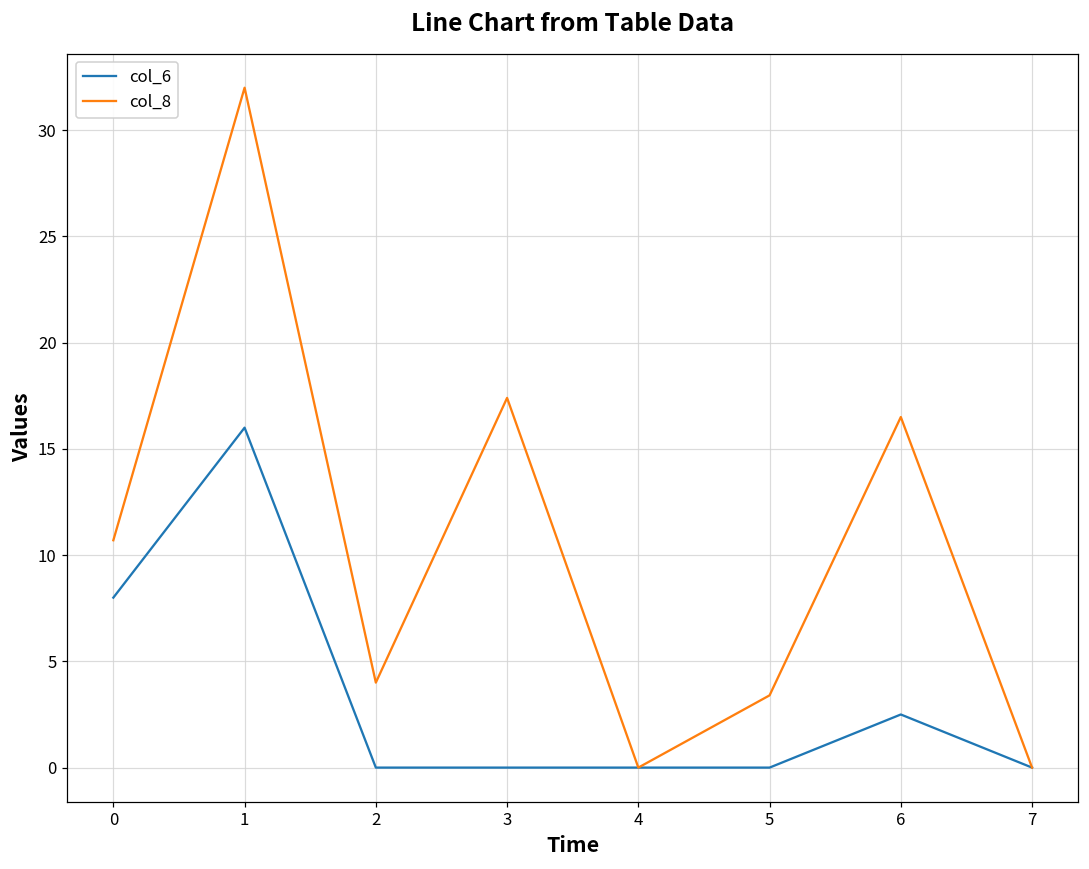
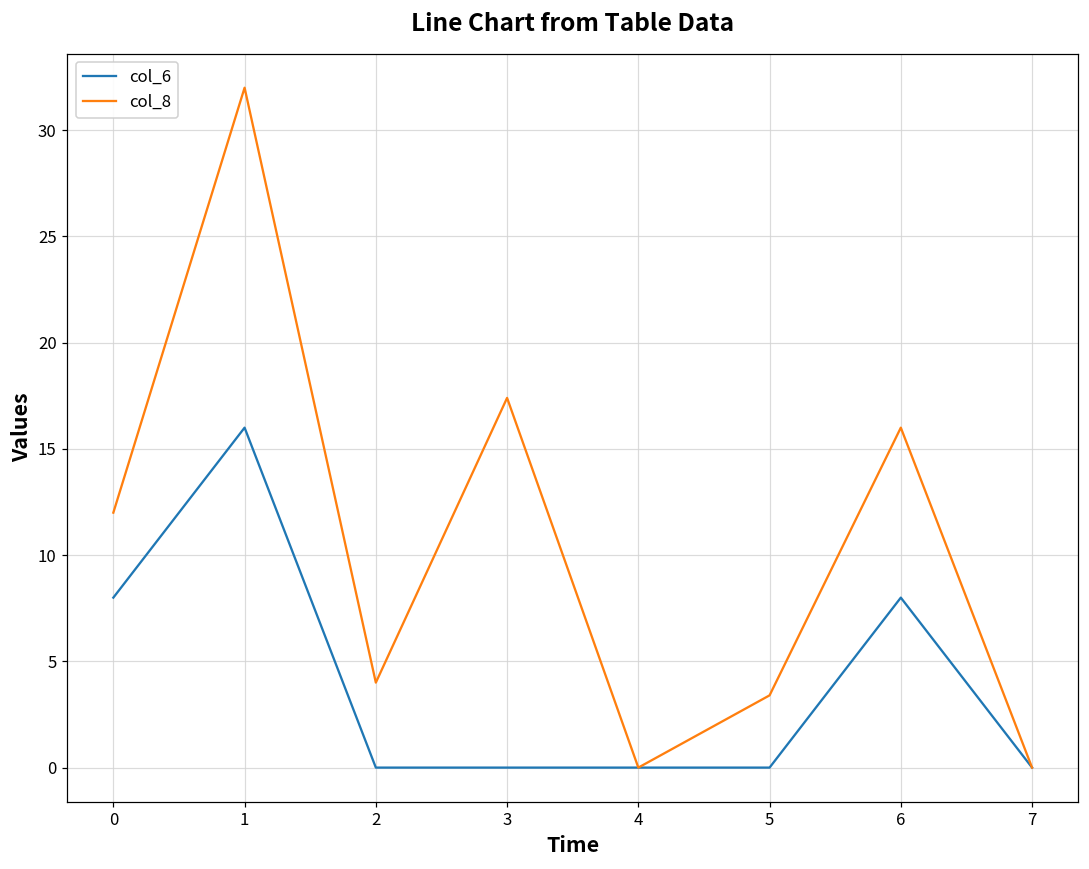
  {
    "col_6": {
      "0": 8.0,
      "1": 16.0,
      "2": 0.0,
      "3": 0.0,
      "5": 0.0,
-     "6": 2.5
+     "6": 8.0
    },
    "col_8": {
-     "0": 10.7,
+     "0": 12.0,
      "1": 32.0,
      "2": 4.0,
      "3": 17.4,
      "5": 3.4,
-     "6": 16.5
+     "6": 16.0
    }
  }
